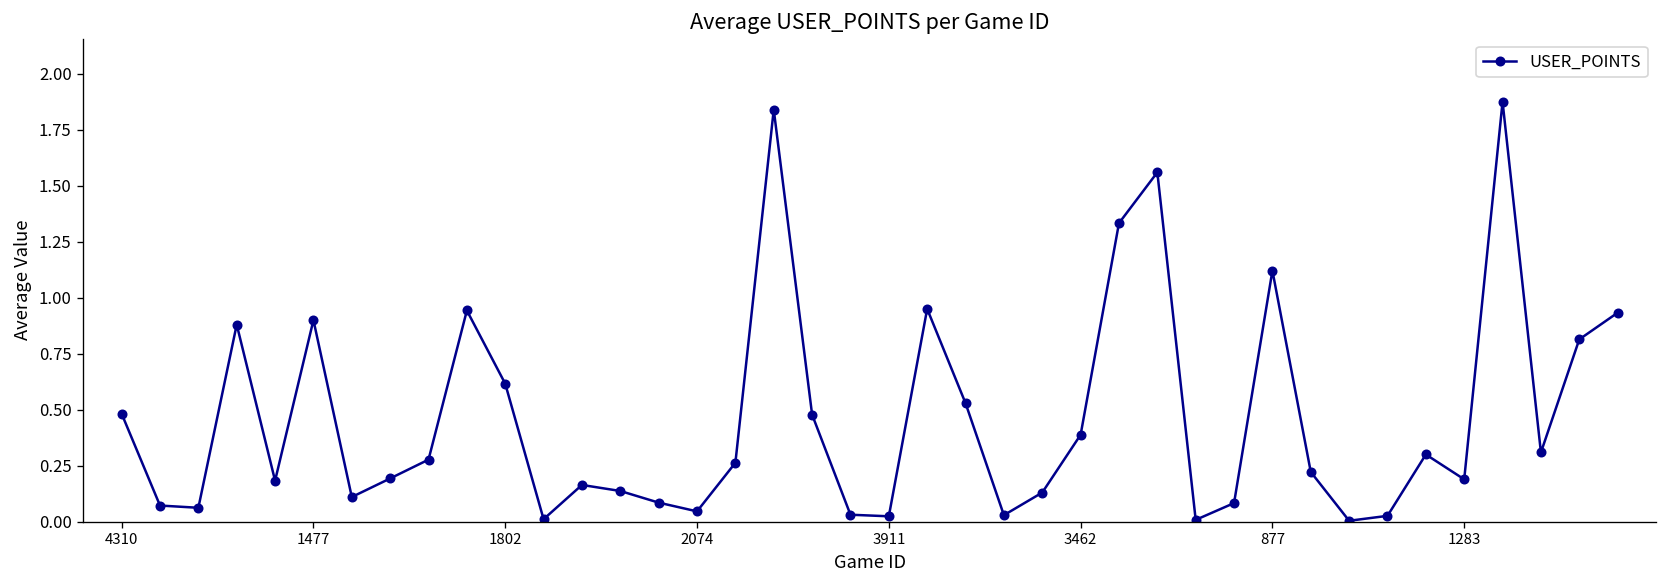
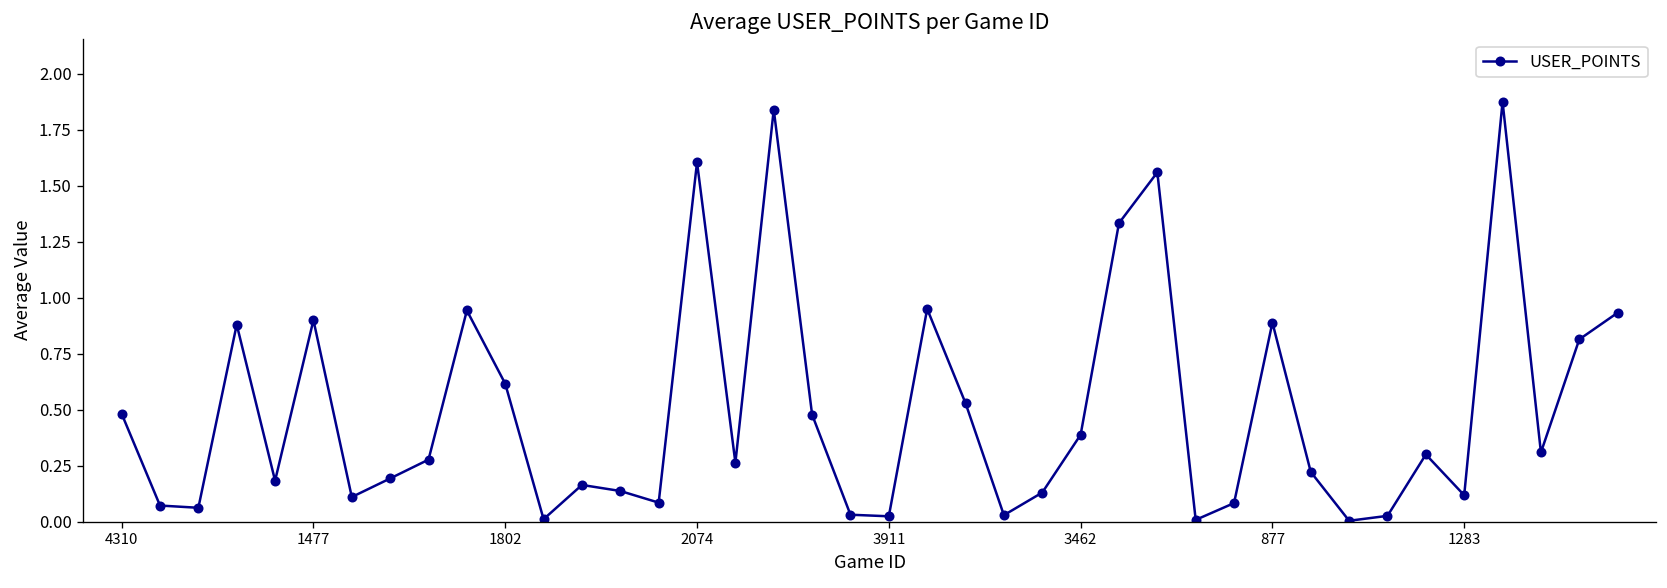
  {
    "4310": 0.48,
    "1477": 0.90,
    "1802": 0.62,
-   "2074": 0.05,
+   "2074": 1.61,
    "3911": 0.02,
    "3462": 0.39,
-   "877": 1.12,
-   "1283": 0.19
+   "877": 0.89,
+   "1283": 0.12
  }
